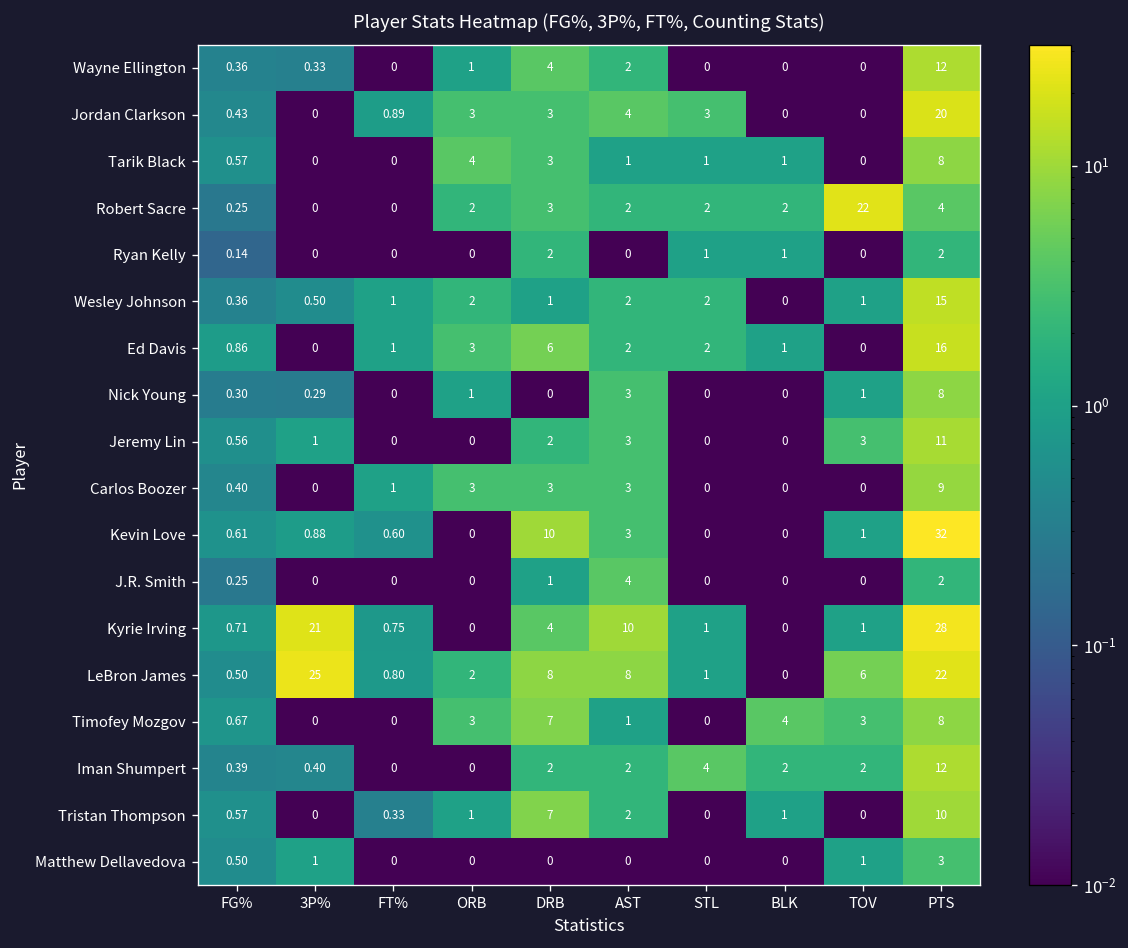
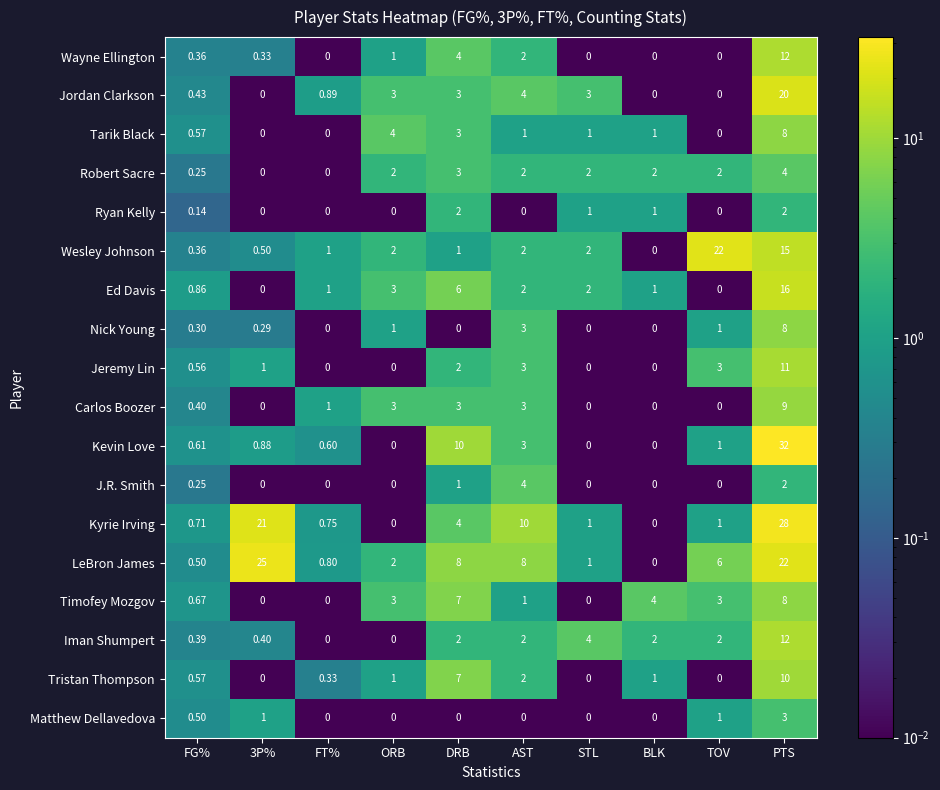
  {
    "Wayne Ellington": {
      "FG%": 0.36,
      "3P%": 0.33,
      "FT%": 0,
      "ORB": 1,
      "DRB": 4,
      "AST": 2,
      "STL": 0,
      "BLK": 0,
      "TOV": 0,
      "PTS": 12
    },
    "Jordan Clarkson": {
      "FG%": 0.43,
      "3P%": 0,
      "FT%": 0.89,
      "ORB": 3,
      "DRB": 3,
      "AST": 4,
      "STL": 3,
      "BLK": 0,
      "TOV": 0,
      "PTS": 20
    },
    "Tarik Black": {
      "FG%": 0.57,
      "3P%": 0,
      "FT%": 0,
      "ORB": 4,
      "DRB": 3,
      "AST": 1,
      "STL": 1,
      "BLK": 1,
      "TOV": 0,
      "PTS": 8
    },
    "Robert Sacre": {
      "FG%": 0.25,
      "3P%": 0,
      "FT%": 0,
      "ORB": 2,
      "DRB": 3,
      "AST": 2,
      "STL": 2,
      "BLK": 2,
-     "TOV": 22,
+     "TOV": 2,
      "PTS": 4
    },
    "Ryan Kelly": {
      "FG%": 0.14,
      "3P%": 0,
      "FT%": 0,
      "ORB": 0,
      "DRB": 2,
      "AST": 0,
      "STL": 1,
      "BLK": 1,
      "TOV": 0,
      "PTS": 2
    },
    "Wesley Johnson": {
      "FG%": 0.36,
      "3P%": 0.50,
      "FT%": 1,
      "ORB": 2,
      "DRB": 1,
      "AST": 2,
      "STL": 2,
      "BLK": 0,
-     "TOV": 1,
+     "TOV": 22,
      "PTS": 15
    },
    "Ed Davis": {
      "FG%": 0.86,
      "3P%": 0,
      "FT%": 1,
      "ORB": 3,
      "DRB": 6,
      "AST": 2,
      "STL": 2,
      "BLK": 1,
      "TOV": 0,
      "PTS": 16
    },
    "Nick Young": {
      "FG%": 0.30,
      "3P%": 0.29,
      "FT%": 0,
      "ORB": 1,
      "DRB": 0,
      "AST": 3,
      "STL": 0,
      "BLK": 0,
      "TOV": 1,
      "PTS": 8
    },
    "Jeremy Lin": {
      "FG%": 0.56,
      "3P%": 1,
      "FT%": 0,
      "ORB": 0,
      "DRB": 2,
      "AST": 3,
      "STL": 0,
      "BLK": 0,
      "TOV": 3,
      "PTS": 11
    },
    "Carlos Boozer": {
      "FG%": 0.40,
      "3P%": 0,
      "FT%": 1,
      "ORB": 3,
      "DRB": 3,
      "AST": 3,
      "STL": 0,
      "BLK": 0,
      "TOV": 0,
      "PTS": 9
    },
    "Kevin Love": {
      "FG%": 0.61,
      "3P%": 0.88,
      "FT%": 0.60,
      "ORB": 0,
      "DRB": 10,
      "AST": 3,
      "STL": 0,
      "BLK": 0,
      "TOV": 1,
      "PTS": 32
    },
    "J.R. Smith": {
      "FG%": 0.25,
      "3P%": 0,
      "FT%": 0,
      "ORB": 0,
      "DRB": 1,
      "AST": 4,
      "STL": 0,
      "BLK": 0,
      "TOV": 0,
      "PTS": 2
    },
    "Kyrie Irving": {
      "FG%": 0.71,
      "3P%": 21,
      "FT%": 0.75,
      "ORB": 0,
      "DRB": 4,
      "AST": 10,
      "STL": 1,
      "BLK": 0,
      "TOV": 1,
      "PTS": 28
    },
    "LeBron James": {
      "FG%": 0.50,
      "3P%": 25,
      "FT%": 0.80,
      "ORB": 2,
      "DRB": 8,
      "AST": 8,
      "STL": 1,
      "BLK": 0,
      "TOV": 6,
      "PTS": 22
    },
    "Timofey Mozgov": {
      "FG%": 0.67,
      "3P%": 0,
      "FT%": 0,
      "ORB": 3,
      "DRB": 7,
      "AST": 1,
      "STL": 0,
      "BLK": 4,
      "TOV": 3,
      "PTS": 8
    },
    "Iman Shumpert": {
      "FG%": 0.39,
      "3P%": 0.40,
      "FT%": 0,
      "ORB": 0,
      "DRB": 2,
      "AST": 2,
      "STL": 4,
      "BLK": 2,
      "TOV": 2,
      "PTS": 12
    },
    "Tristan Thompson": {
      "FG%": 0.57,
      "3P%": 0,
      "FT%": 0.33,
      "ORB": 1,
      "DRB": 7,
      "AST": 2,
      "STL": 0,
      "BLK": 1,
      "TOV": 0,
      "PTS": 10
    },
    "Matthew Dellavedova": {
      "FG%": 0.50,
      "3P%": 1,
      "FT%": 0,
      "ORB": 0,
      "DRB": 0,
      "AST": 0,
      "STL": 0,
      "BLK": 0,
      "TOV": 1,
      "PTS": 3
    }
  }
